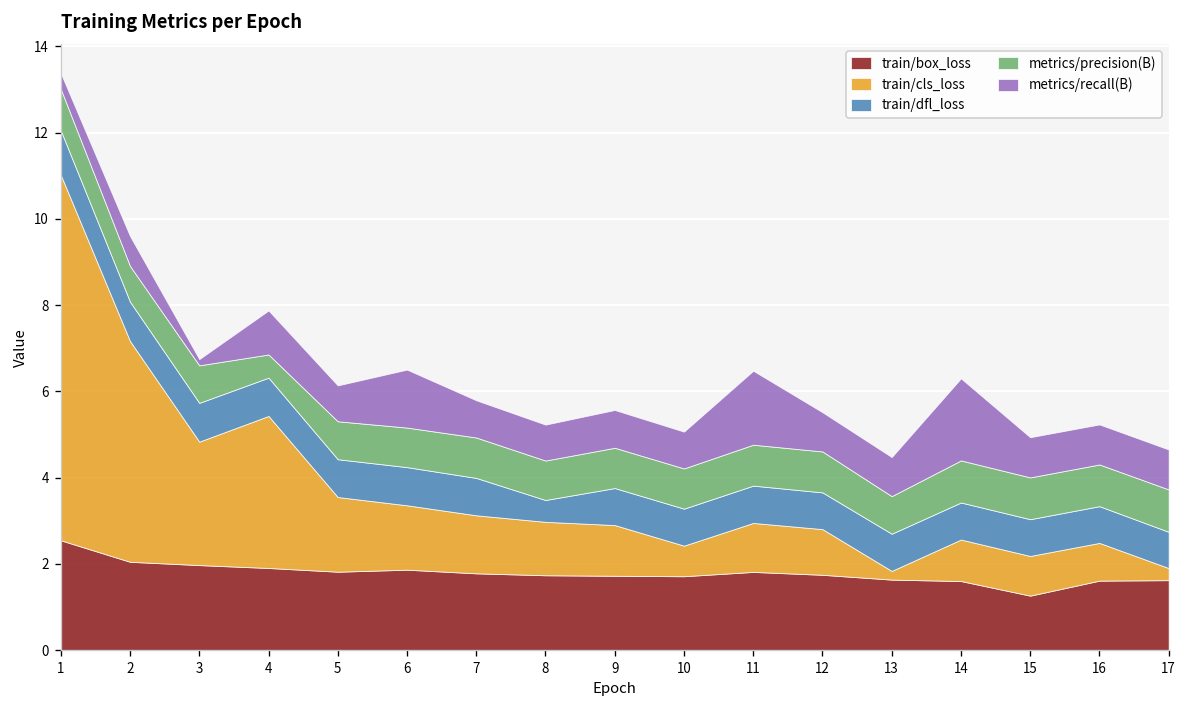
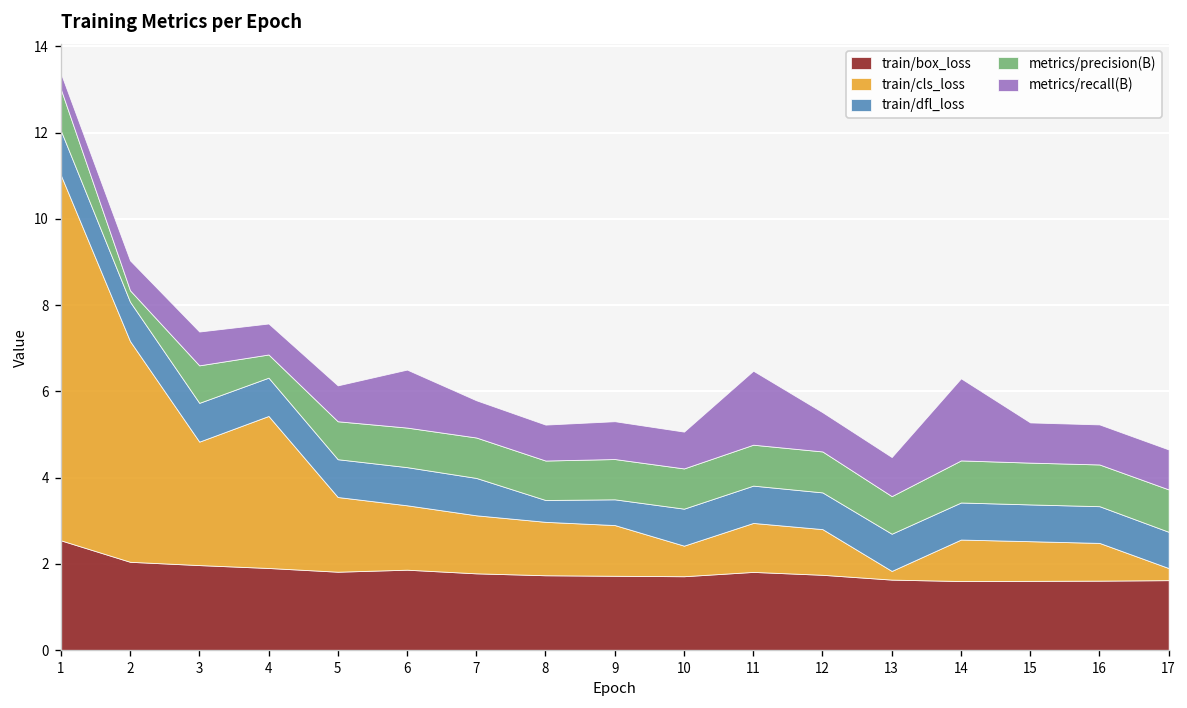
  {
    "train/box_loss": {
      "1": 2.5,
      "2": 2.0,
      "3": 2.0,
      "4": 1.9,
      "5": 1.8,
      "6": 1.9,
      "7": 1.8,
      "8": 1.7,
      "9": 1.7,
      "10": 1.7,
      "11": 1.8,
      "12": 1.7,
      "13": 1.6,
      "14": 1.6,
-     "15": 1.3,
+     "15": 1.6,
      "16": 1.6,
      "17": 1.6
    },
    "train/cls_loss": {
      "1": 8.5,
      "2": 5.1,
      "3": 2.9,
      "4": 3.5,
      "5": 1.7,
      "6": 1.5,
      "7": 1.3,
      "8": 1.2,
      "9": 1.2,
      "10": 0.7,
      "11": 1.1,
      "12": 1.1,
      "13": 0.2,
      "14": 1.0,
      "15": 0.9,
      "16": 0.9,
      "17": 0.3
    },
    "train/dfl_loss": {
      "1": 1.0,
      "2": 0.9,
      "3": 0.9,
      "4": 0.9,
      "5": 0.9,
      "6": 0.9,
      "7": 0.9,
      "8": 0.5,
-     "9": 0.9,
+     "9": 0.6,
      "10": 0.9,
      "11": 0.9,
      "12": 0.9,
      "13": 0.9,
      "14": 0.9,
      "15": 0.9,
      "16": 0.9,
      "17": 0.8
    },
    "metrics/precision(B)": {
      "1": 1.0,
-     "2": 0.8,
+     "2": 0.3,
      "3": 0.9,
      "4": 0.5,
      "5": 0.9,
      "6": 0.9,
      "7": 0.9,
      "8": 0.9,
      "9": 0.9,
      "10": 0.9,
      "11": 0.9,
      "12": 0.9,
      "13": 0.9,
      "14": 1.0,
      "15": 1.0,
      "16": 1.0,
      "17": 1.0
    },
    "metrics/recall(B)": {
      "1": 0.4,
      "2": 0.7,
-     "3": 0.1,
-     "4": 1.0,
+     "3": 0.8,
+     "4": 0.7,
      "5": 0.8,
      "6": 1.3,
      "7": 0.9,
      "8": 0.8,
      "9": 0.9,
      "10": 0.9,
      "11": 1.7,
      "12": 0.9,
      "13": 0.9,
      "14": 1.9,
      "15": 0.9,
      "16": 0.9,
      "17": 0.9
    }
  }
